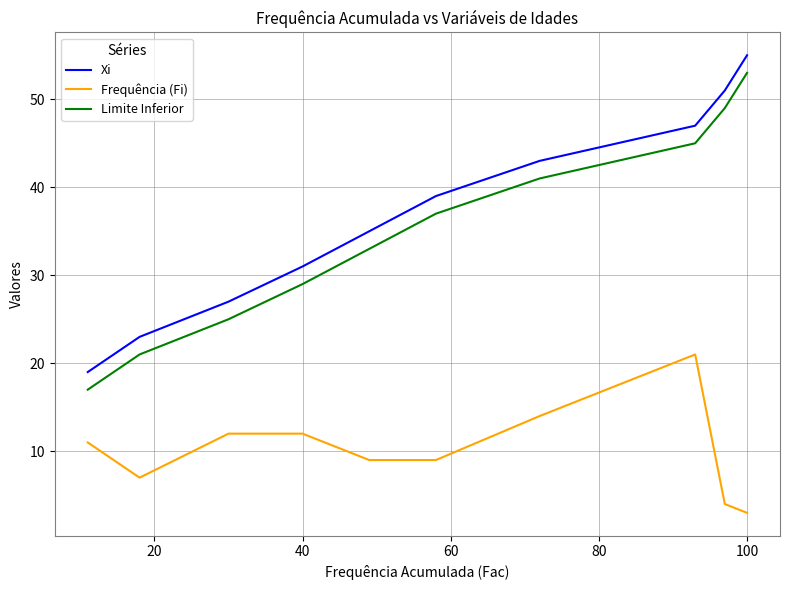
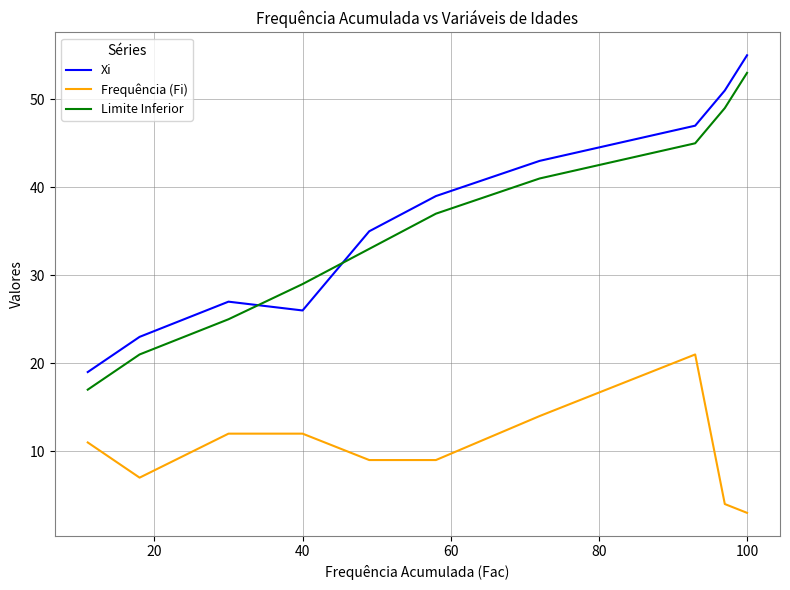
  {
    "Xi": {
-     "40": 31,
+     "40": 26,
      "100": 55
    },
    "Frequência (Fi)": {
      "40": 12,
      "100": 3
    },
    "Limite Inferior": {
      "40": 29,
      "100": 53
    }
  }
